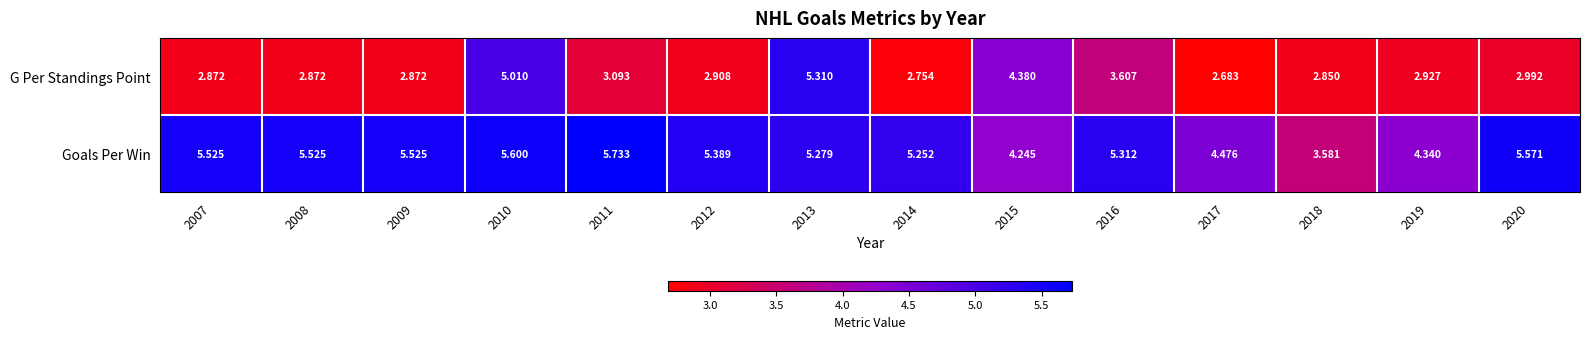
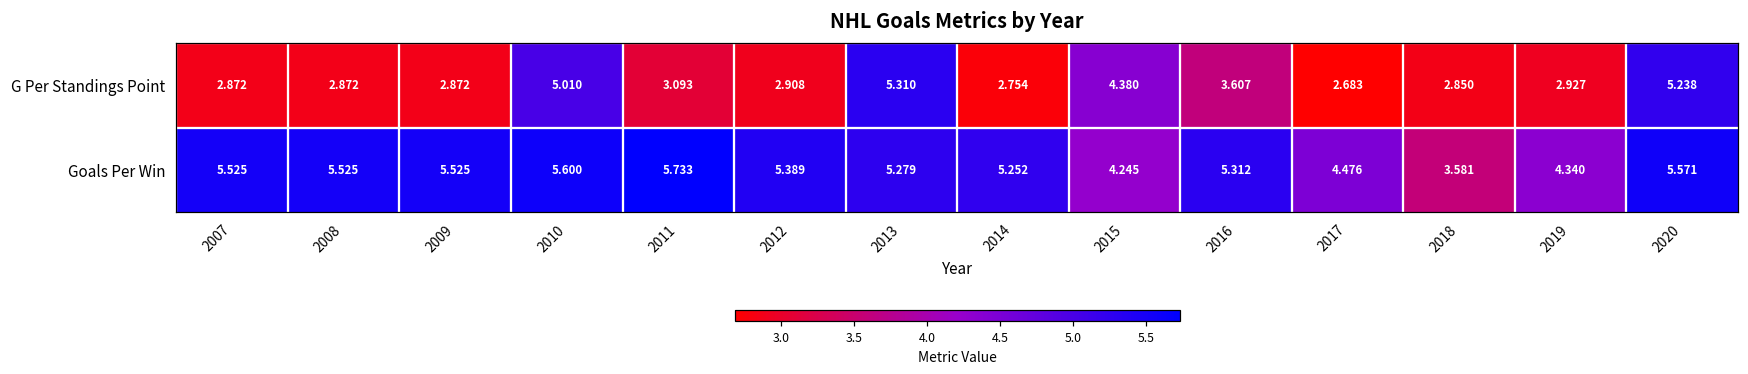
  {
    "G Per Standings Point": {
      "2007": 2.872,
      "2008": 2.872,
      "2009": 2.872,
      "2010": 5.010,
      "2011": 3.093,
      "2012": 2.908,
      "2013": 5.310,
      "2014": 2.754,
      "2015": 4.380,
      "2016": 3.607,
      "2017": 2.683,
      "2018": 2.850,
      "2019": 2.927,
-     "2020": 2.992
+     "2020": 5.238
    },
    "Goals Per Win": {
      "2007": 5.525,
      "2008": 5.525,
      "2009": 5.525,
      "2010": 5.600,
      "2011": 5.733,
      "2012": 5.389,
      "2013": 5.279,
      "2014": 5.252,
      "2015": 4.245,
      "2016": 5.312,
      "2017": 4.476,
      "2018": 3.581,
      "2019": 4.340,
      "2020": 5.571
    }
  }
